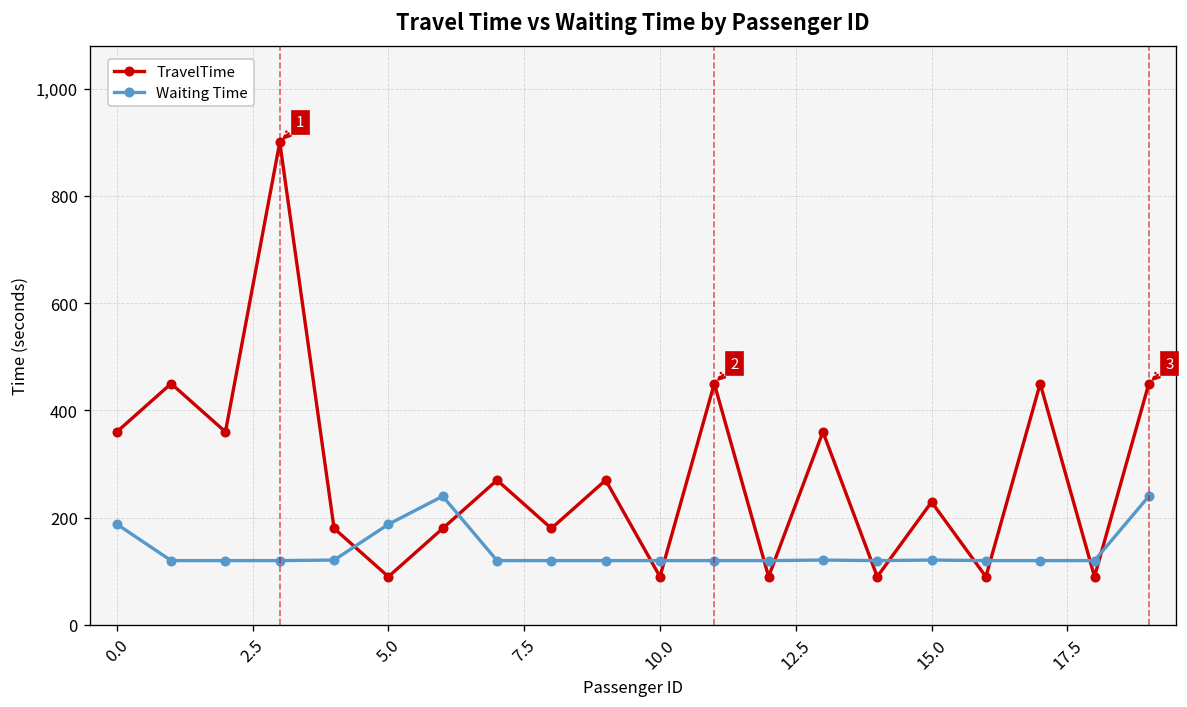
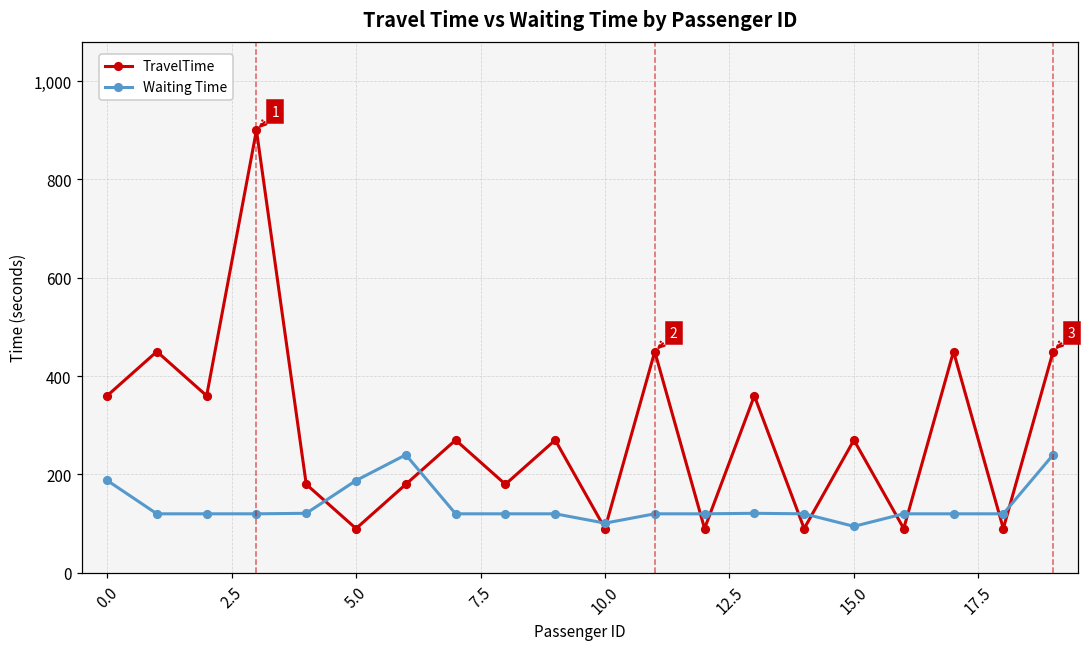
  {
    "TravelTime": {
      "0.0": 360,
      "5.0": 90,
      "10.0": 90,
-     "15.0": 230
+     "15.0": 270
    },
    "Waiting Time": {
      "0.0": 190,
      "5.0": 190,
-     "10.0": 120,
-     "15.0": 120
+     "10.0": 100,
+     "15.0": 90
    }
  }
